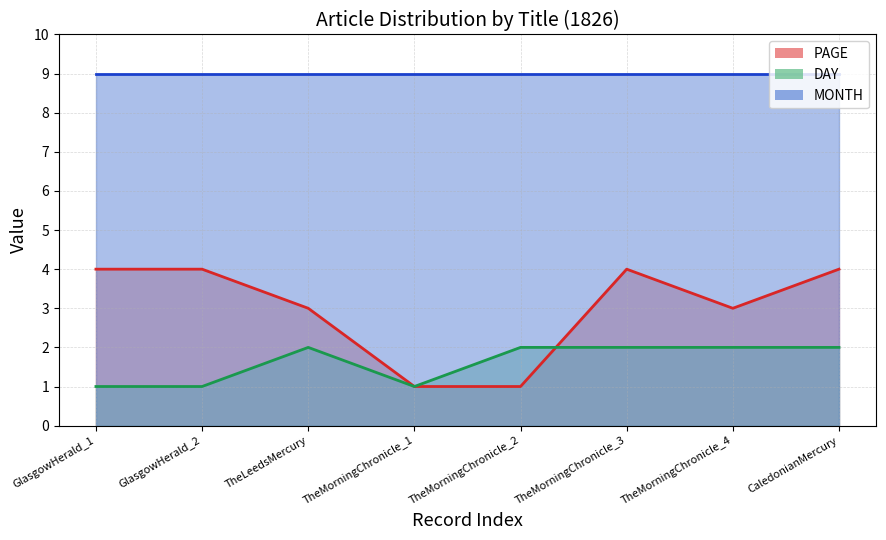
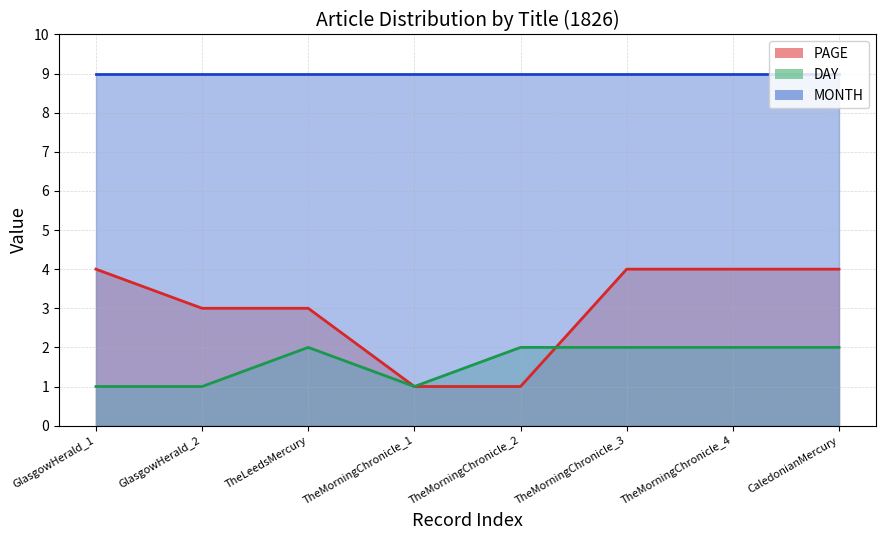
  {
    "PAGE": {
      "GlasgowHerald_1": 4,
-     "GlasgowHerald_2": 4,
+     "GlasgowHerald_2": 3,
      "TheLeedsMercury": 3,
      "TheMorningChronicle_2": 1,
      "TheMorningChronicle_3": 4,
-     "TheMorningChronicle_4": 3,
+     "TheMorningChronicle_4": 4,
      "CaledonianMercury": 4
    },
    "DAY": {
      "GlasgowHerald_1": 1,
      "GlasgowHerald_2": 1,
      "TheLeedsMercury": 2,
      "TheMorningChronicle_2": 2,
      "TheMorningChronicle_3": 2,
      "TheMorningChronicle_4": 2,
      "CaledonianMercury": 2
    },
    "MONTH": {
      "GlasgowHerald_1": 9,
      "GlasgowHerald_2": 9,
      "TheLeedsMercury": 9,
      "TheMorningChronicle_1": 9,
      "TheMorningChronicle_2": 9,
      "TheMorningChronicle_3": 9,
      "TheMorningChronicle_4": 9
    }
  }
